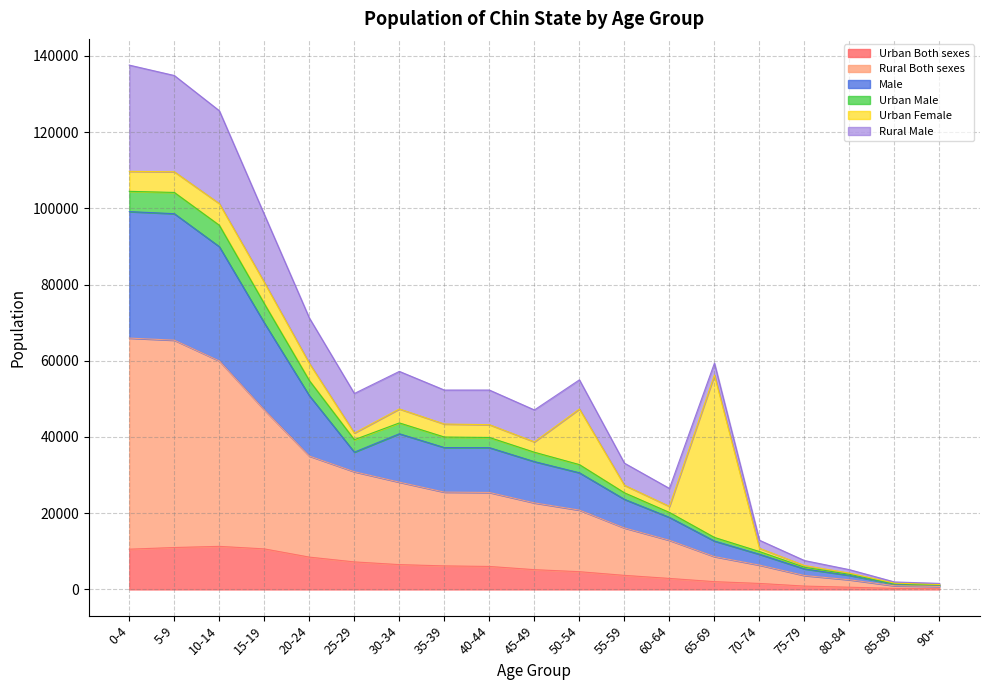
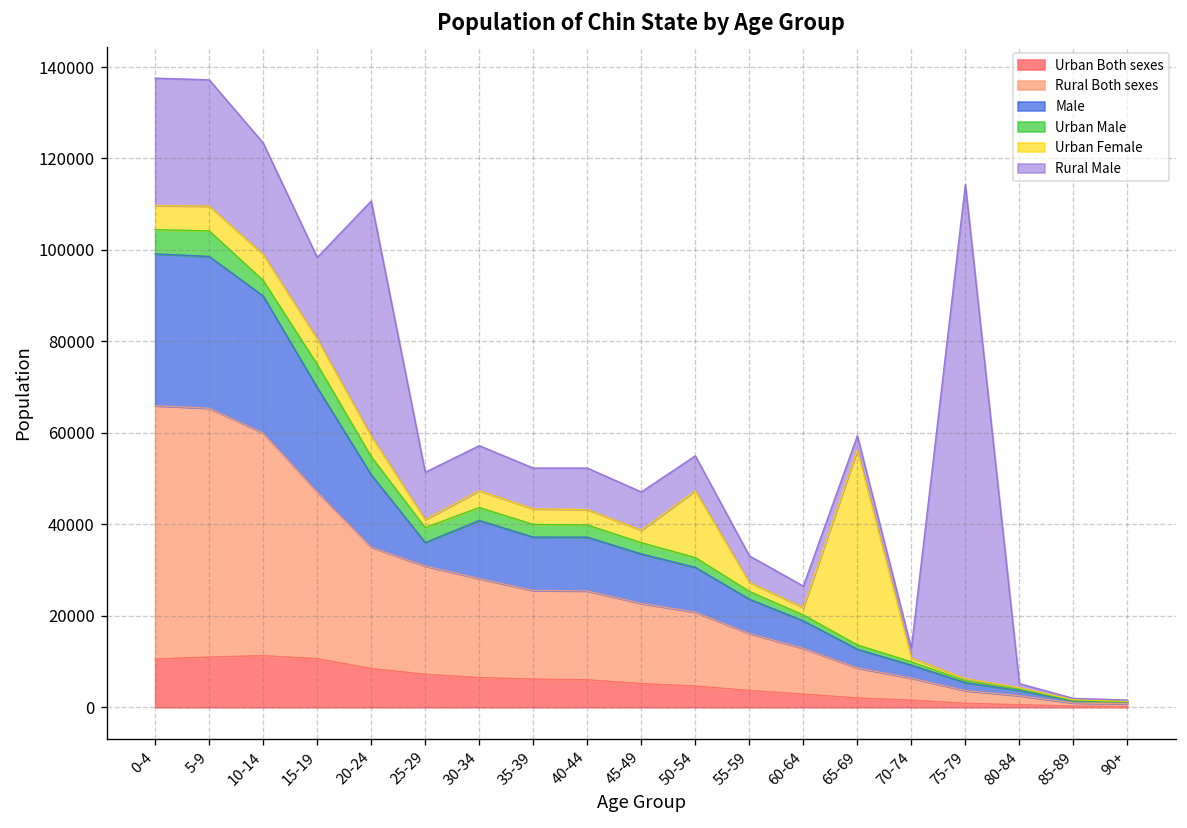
  {
    "Male": {
      "0-4": 33000,
      "5-9": 33000,
      "10-14": 30000,
      "15-19": 23000,
      "20-24": 16000,
      "25-29": 5000,
      "30-34": 13000,
      "35-39": 12000,
      "40-44": 12000,
      "45-49": 11000,
      "50-54": 10000,
      "55-59": 8000,
      "60-64": 6000,
      "65-69": 4000,
      "70-74": 3000
    },
    "Urban Male": {
      "0-4": 5000,
      "5-9": 6000,
-     "10-14": 6000,
+     "10-14": 3000,
      "15-19": 5000,
      "20-24": 4000,
      "25-29": 3000,
      "30-34": 3000,
      "35-39": 3000,
      "40-44": 3000,
      "45-49": 2000,
      "50-54": 2000,
      "55-59": 2000,
      "60-64": 1000,
      "65-69": 1000,
      "70-74": 1000
    },
    "Urban Female": {
      "0-4": 5000,
      "5-9": 5000,
      "10-14": 6000,
      "15-19": 6000,
      "20-24": 5000,
      "25-29": 2000,
      "30-34": 4000,
      "35-39": 3000,
      "40-44": 3000,
      "45-49": 3000,
      "50-54": 15000,
      "55-59": 2000,
      "60-64": 2000,
      "65-69": 43000,
      "70-74": 1000
    },
    "Rural Male": {
      "0-4": 28000,
-     "5-9": 25000,
+     "5-9": 28000,
      "10-14": 24000,
      "15-19": 18000,
-     "20-24": 12000,
+     "20-24": 51000,
      "25-29": 10000,
      "30-34": 10000,
      "35-39": 9000,
      "40-44": 9000,
      "45-49": 8000,
      "50-54": 8000,
      "55-59": 6000,
      "60-64": 5000,
      "65-69": 3000,
      "70-74": 2000,
-     "75-79": 1000,
+     "75-79": 108000,
      "80-84": 1000
    }
  }
